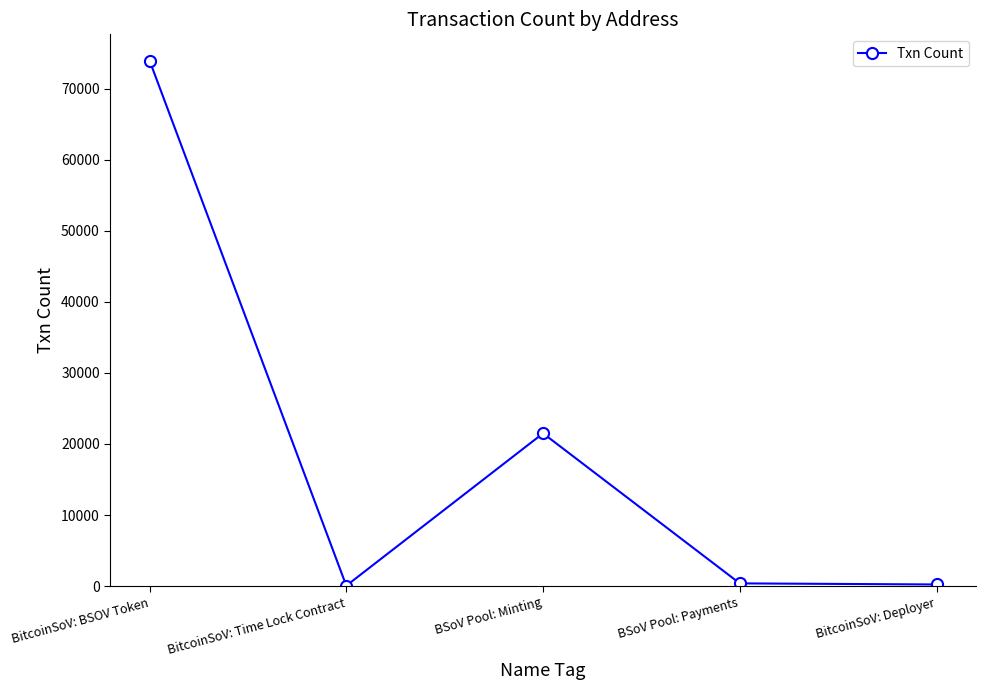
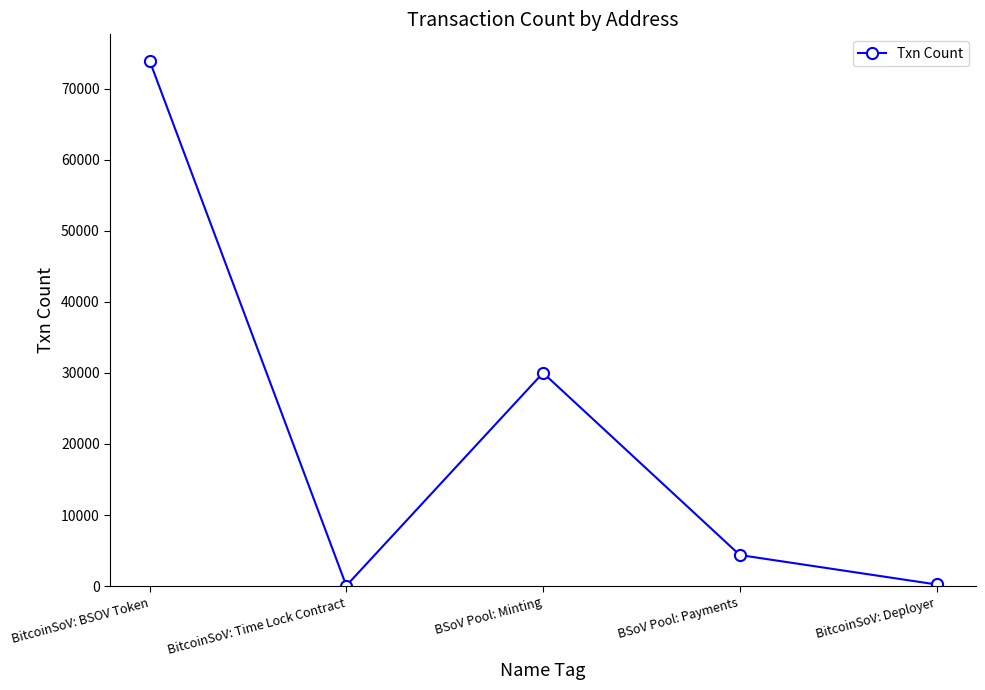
  {
    "BitcoinSoV: BSOV Token": 74000,
    "BitcoinSoV: Time Lock Contract": 0,
-   "BSoV Pool: Minting": 22000,
-   "BSoV Pool: Payments": 0,
+   "BSoV Pool: Minting": 30000,
+   "BSoV Pool: Payments": 4000,
    "BitcoinSoV: Deployer": 0
  }
